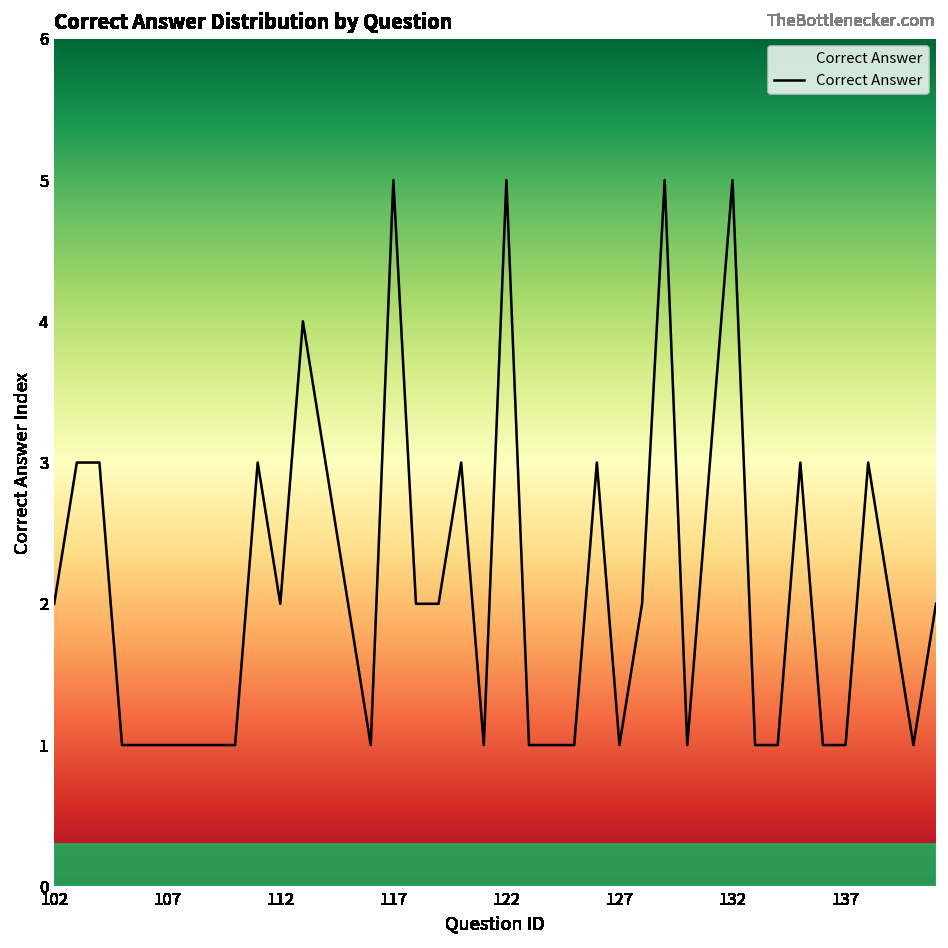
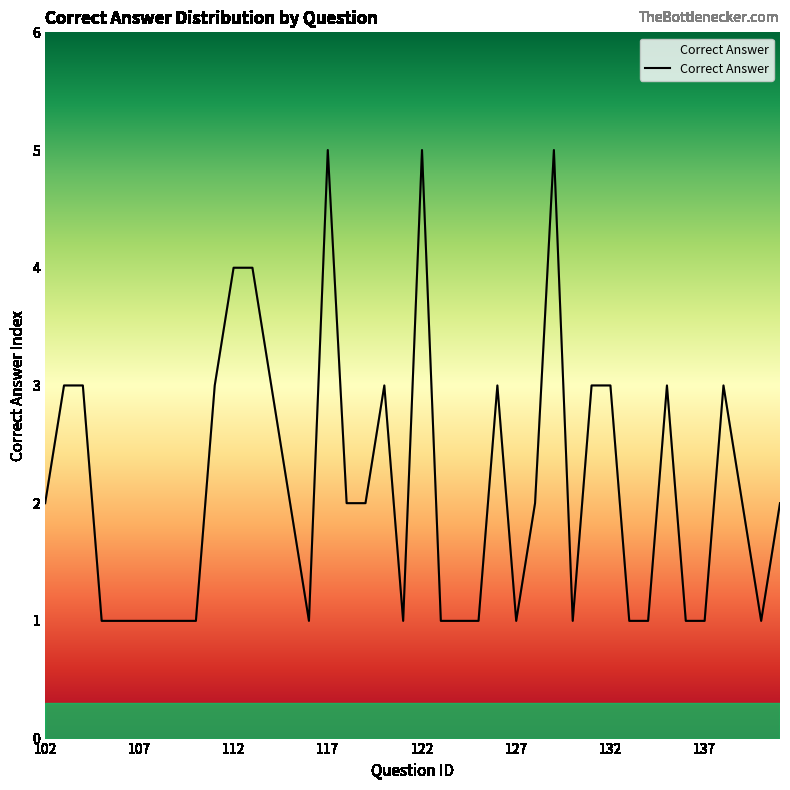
  {
    "102": 2,
    "107": 1,
-   "112": 2,
+   "112": 4,
    "117": 5,
    "122": 5,
    "127": 1,
-   "132": 5,
+   "132": 3,
    "137": 1
  }
